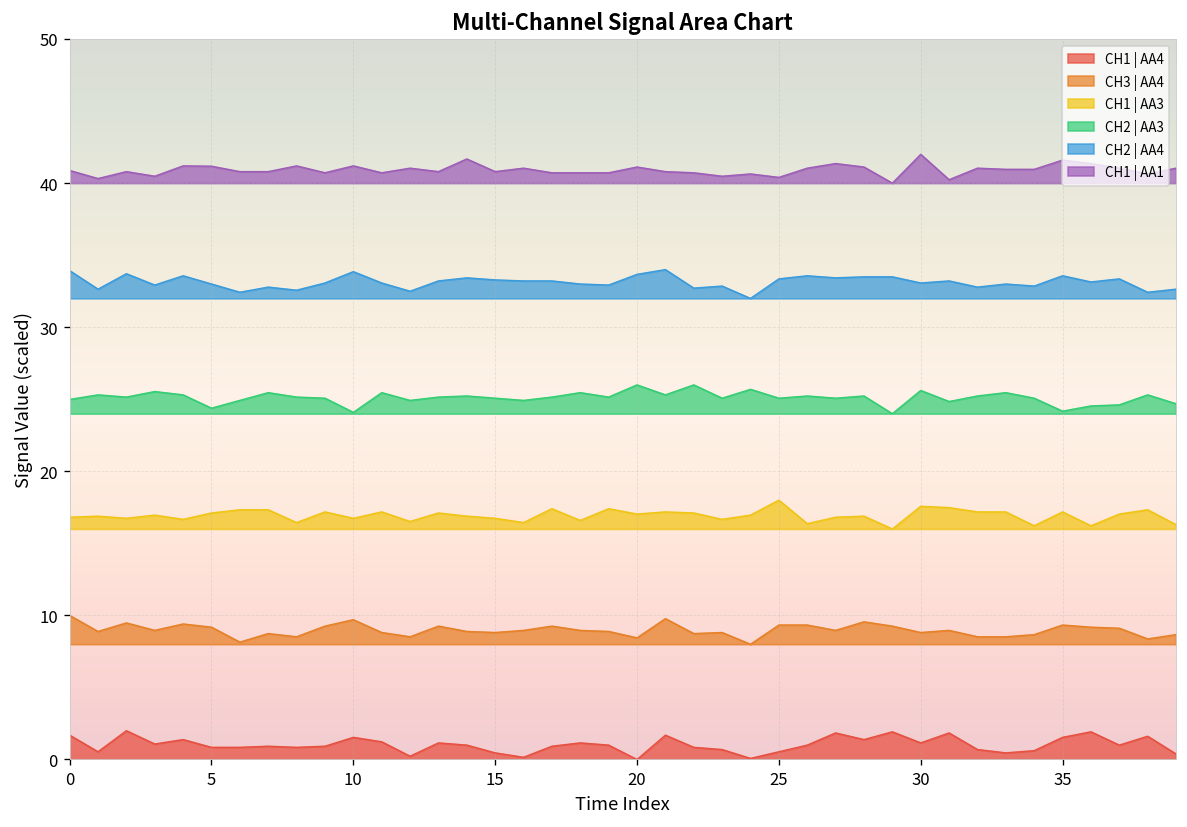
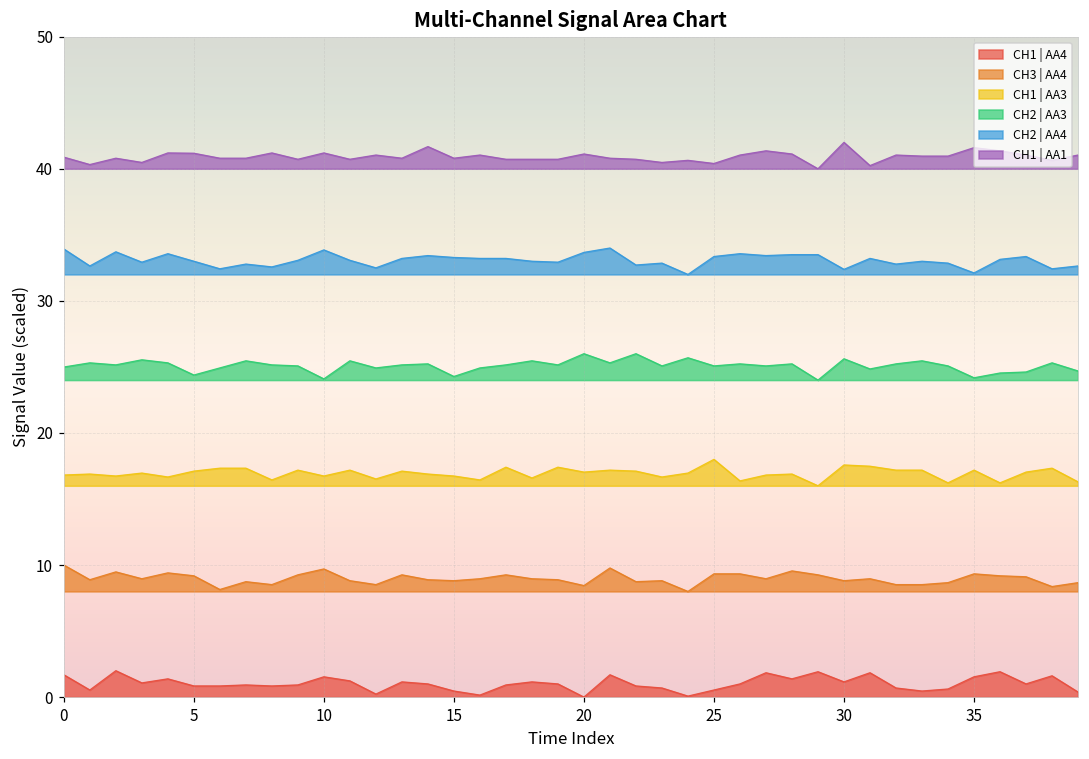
  {
    "CH1 | AA3": {
      "0": 16.8,
      "5": 17.1,
      "10": 16.7,
      "15": 16.7,
      "20": 17.0,
      "25": 18.0,
      "30": 17.6,
      "35": 17.2
    },
    "CH2 | AA3": {
      "0": 25.0,
      "5": 24.4,
      "10": 24.1,
-     "15": 25.1,
+     "15": 24.3,
      "20": 26.0,
      "25": 25.1,
      "30": 25.6,
      "35": 24.2
    },
    "CH2 | AA4": {
      "0": 33.9,
      "5": 33.0,
      "10": 33.9,
      "15": 33.3,
      "20": 33.7,
      "25": 33.4,
-     "30": 33.1,
-     "35": 33.6
+     "30": 32.4,
+     "35": 32.1
    },
    "CH1 | AA1": {
      "0": 40.9,
      "5": 41.2,
      "10": 41.2,
      "15": 40.8,
      "20": 41.1,
      "25": 40.4,
      "30": 42.0
    }
  }
